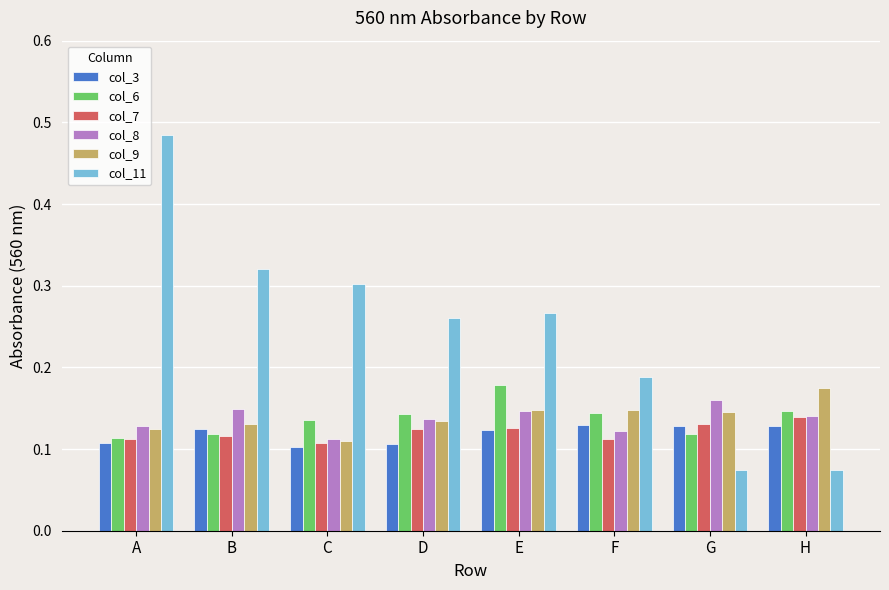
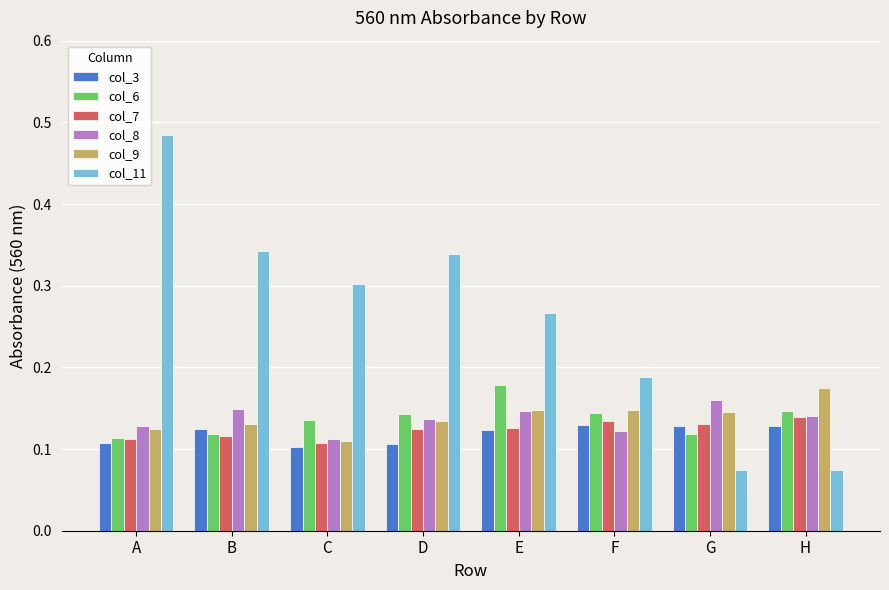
  {
    "col_3": {
      "A": 0.11,
      "B": 0.12,
      "C": 0.10,
      "D": 0.11,
      "E": 0.12,
      "F": 0.13,
      "G": 0.13,
      "H": 0.13
    },
    "col_6": {
      "A": 0.11,
      "B": 0.12,
      "C": 0.14,
      "D": 0.14,
      "E": 0.18,
      "F": 0.14,
      "G": 0.12,
      "H": 0.15
    },
    "col_7": {
      "A": 0.11,
      "B": 0.12,
      "C": 0.11,
      "D": 0.12,
      "E": 0.13,
-     "F": 0.11,
+     "F": 0.13,
      "G": 0.13,
      "H": 0.14
    },
    "col_8": {
      "A": 0.13,
      "B": 0.15,
      "C": 0.11,
      "D": 0.14,
      "E": 0.15,
      "F": 0.12,
      "G": 0.16,
      "H": 0.14
    },
    "col_9": {
      "A": 0.12,
      "B": 0.13,
      "C": 0.11,
      "D": 0.13,
      "E": 0.15,
      "F": 0.15,
      "G": 0.15,
      "H": 0.18
    },
    "col_11": {
      "A": 0.49,
-     "B": 0.32,
+     "B": 0.34,
      "C": 0.30,
-     "D": 0.26,
+     "D": 0.34,
      "E": 0.27,
      "F": 0.19,
      "G": 0.07,
      "H": 0.07
    }
  }
